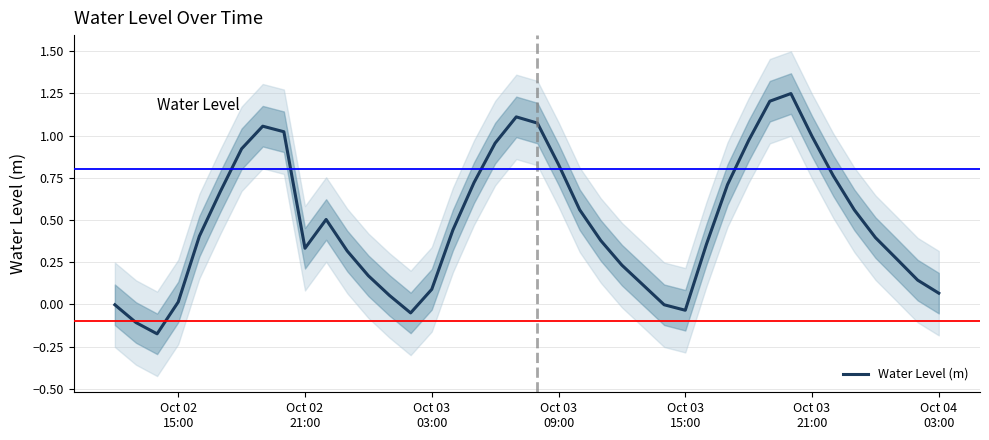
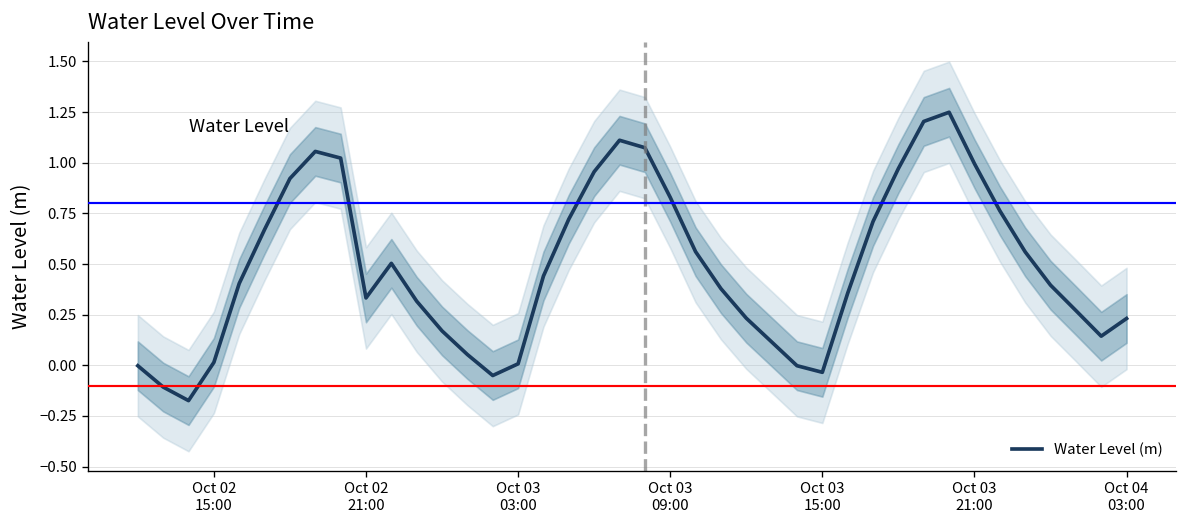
  {
    "Water Level (m)": {
      "Oct 02 15:00": 0.01,
      "Oct 02 21:00": 0.33,
-     "Oct 03 03:00": 0.09,
+     "Oct 03 03:00": 0.01,
      "Oct 03 09:00": 0.83,
      "Oct 03 15:00": -0.03,
      "Oct 03 21:00": 1.00,
-     "Oct 04 03:00": 0.07
+     "Oct 04 03:00": 0.23
    }
  }
